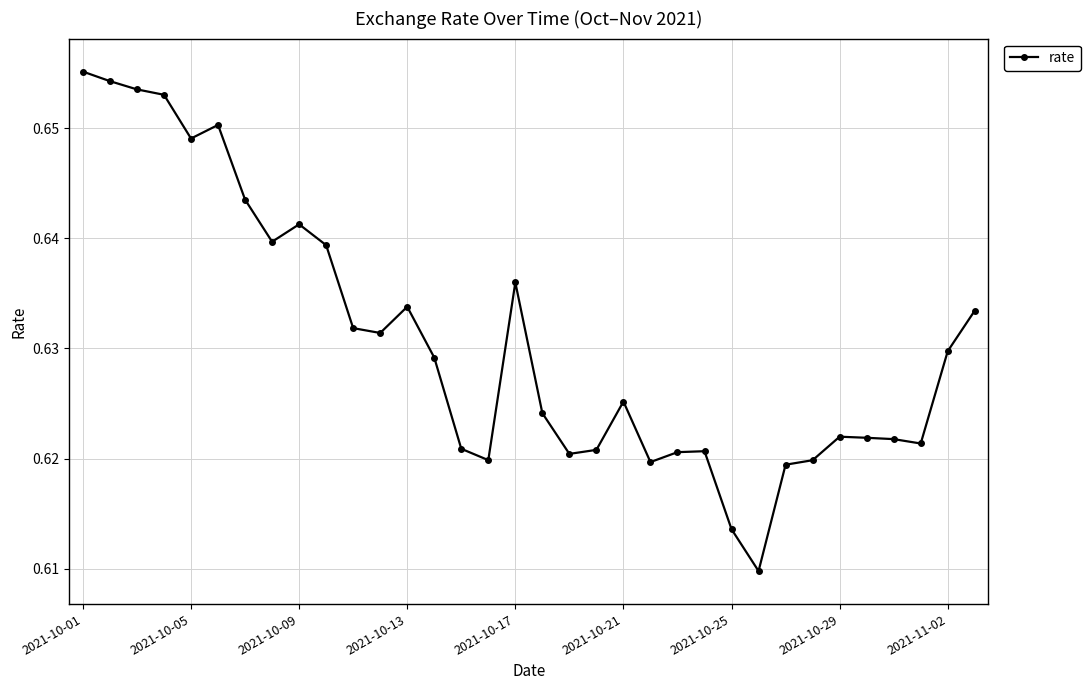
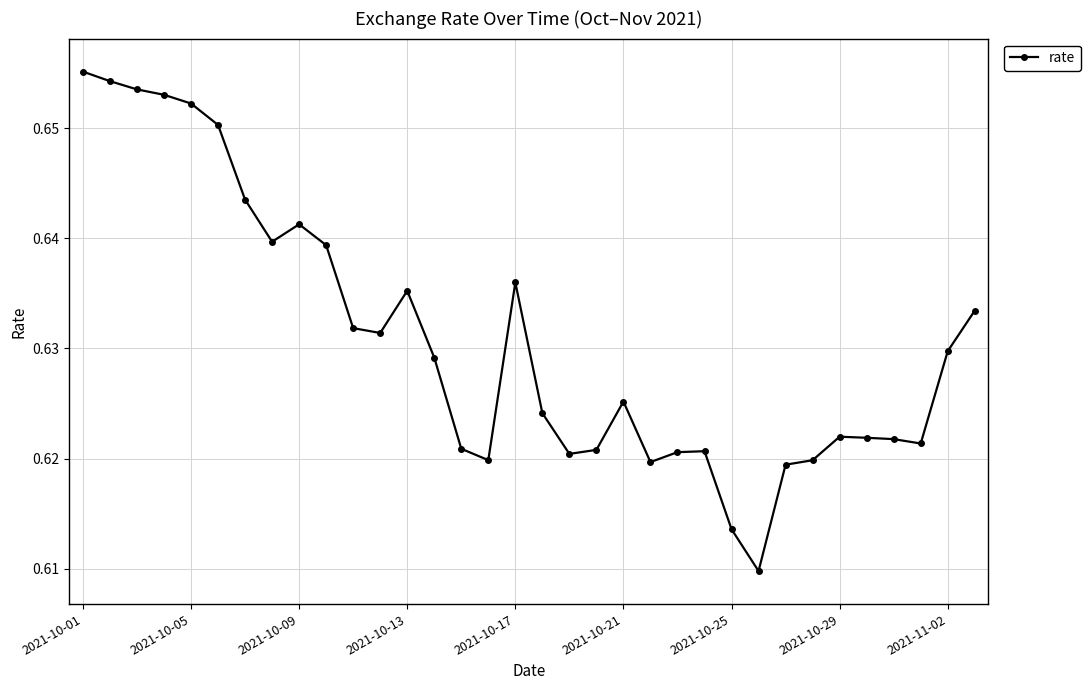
  {
    "2021-10-01": 0.6551,
-   "2021-10-05": 0.6491,
+   "2021-10-05": 0.6523,
    "2021-10-09": 0.6413,
-   "2021-10-13": 0.6338,
+   "2021-10-13": 0.6352,
    "2021-10-17": 0.6360,
    "2021-10-21": 0.6252,
    "2021-10-25": 0.6136,
    "2021-10-29": 0.6220,
    "2021-11-02": 0.6298
  }
